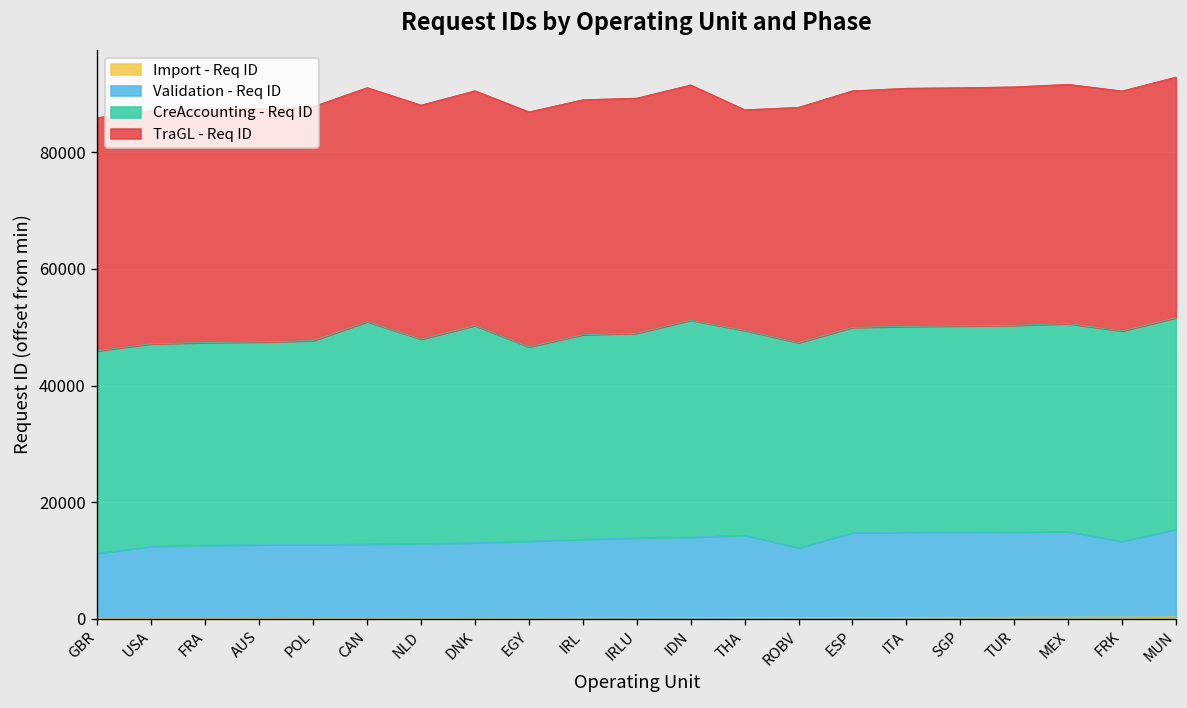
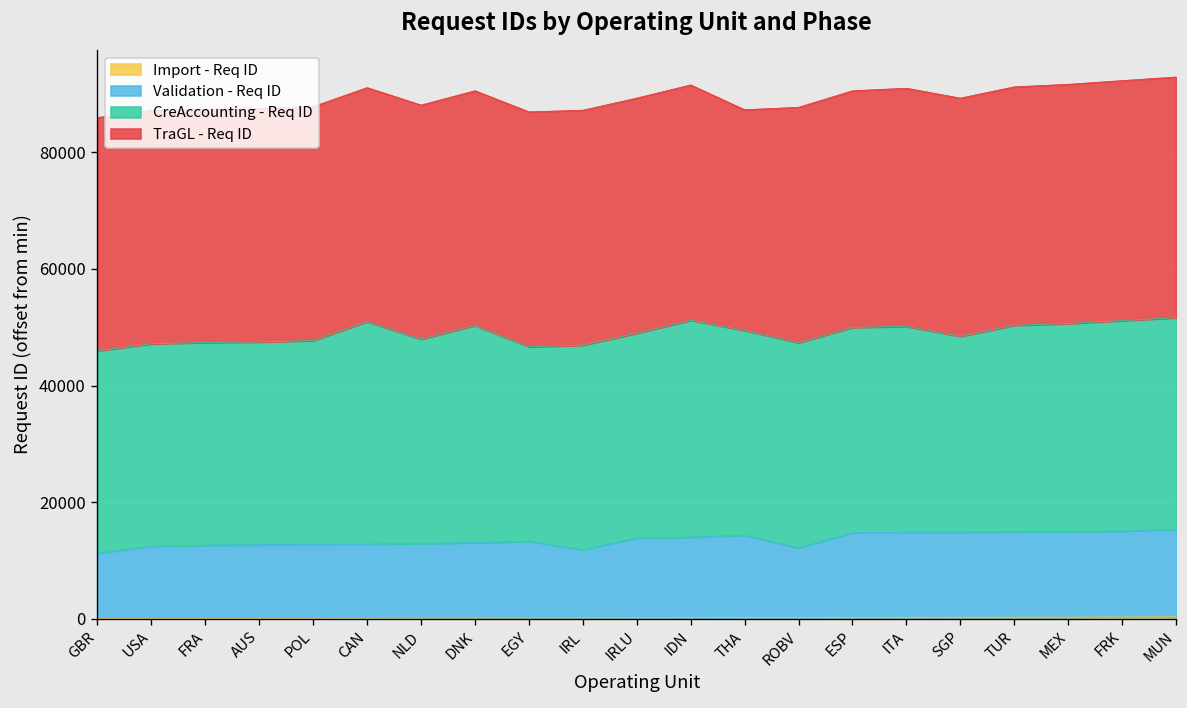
  {
    "Import - Req ID": {
      "GBR": 0,
      "USA": 0,
      "FRA": 0,
      "AUS": 0,
      "POL": 0,
      "CAN": 0,
      "NLD": 0,
      "DNK": 0,
      "EGY": 0,
      "IRL": 0,
      "IRLU": 0,
      "IDN": 0,
      "THA": 0,
      "ROBV": 0,
      "ESP": 0,
      "ITA": 0,
      "SGP": 0,
      "TUR": 0,
      "MEX": 0,
      "FRK": 0,
      "MUN": 0
    },
    "Validation - Req ID": {
      "GBR": 11000,
      "USA": 12000,
      "FRA": 13000,
      "AUS": 13000,
      "POL": 13000,
      "CAN": 13000,
      "NLD": 13000,
      "DNK": 13000,
      "EGY": 13000,
-     "IRL": 13000,
+     "IRL": 12000,
      "IRLU": 14000,
      "IDN": 14000,
      "THA": 14000,
      "ROBV": 12000,
      "ESP": 15000,
      "ITA": 15000,
      "SGP": 15000,
      "TUR": 15000,
      "MEX": 15000,
-     "FRK": 13000,
+     "FRK": 15000,
      "MUN": 15000
    },
    "CreAccounting - Req ID": {
      "GBR": 35000,
      "USA": 35000,
      "FRA": 35000,
      "AUS": 35000,
      "POL": 35000,
      "CAN": 38000,
      "NLD": 35000,
      "DNK": 37000,
      "EGY": 33000,
      "IRL": 35000,
      "IRLU": 35000,
      "IDN": 37000,
      "THA": 35000,
      "ROBV": 35000,
      "ESP": 35000,
      "ITA": 35000,
-     "SGP": 35000,
+     "SGP": 34000,
      "TUR": 35000,
      "MEX": 36000,
      "FRK": 36000,
      "MUN": 36000
    },
    "TraGL - Req ID": {
      "GBR": 40000,
      "CAN": 40000,
      "NLD": 40000,
      "DNK": 40000,
      "EGY": 40000,
      "IRL": 40000,
      "IRLU": 40000,
      "IDN": 40000,
      "THA": 38000,
      "ROBV": 40000,
      "ESP": 41000,
      "ITA": 41000,
      "SGP": 41000,
      "TUR": 41000,
      "MEX": 41000,
      "FRK": 41000,
      "MUN": 41000
    }
  }
